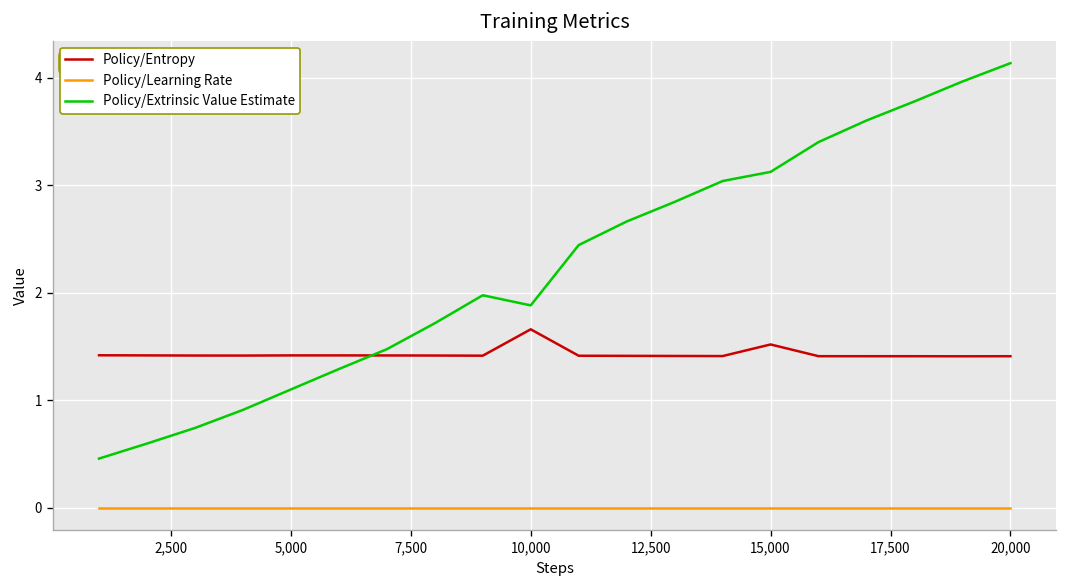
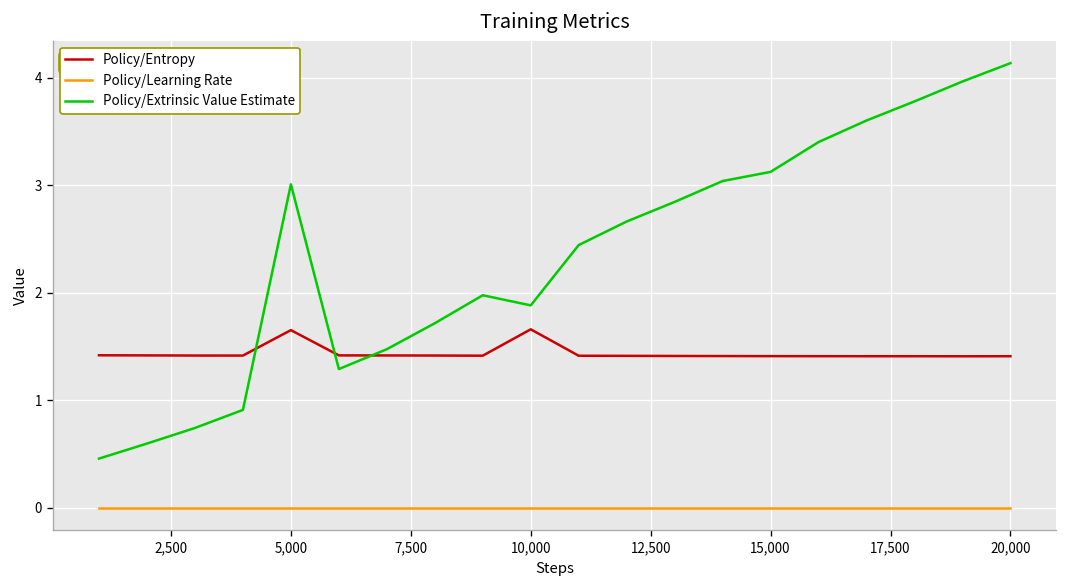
  {
    "Policy/Entropy": {
-     "5,000": 1.4,
+     "5,000": 1.7,
      "10,000": 1.7,
-     "15,000": 1.5,
+     "15,000": 1.4,
      "20,000": 1.4
    },
    "Policy/Learning Rate": {
      "5,000": 0.0,
      "10,000": 0.0,
      "15,000": 0.0,
      "20,000": 0.0
    },
    "Policy/Extrinsic Value Estimate": {
-     "5,000": 1.1,
+     "5,000": 3.0,
      "10,000": 1.9,
      "15,000": 3.1,
      "20,000": 4.1
    }
  }
